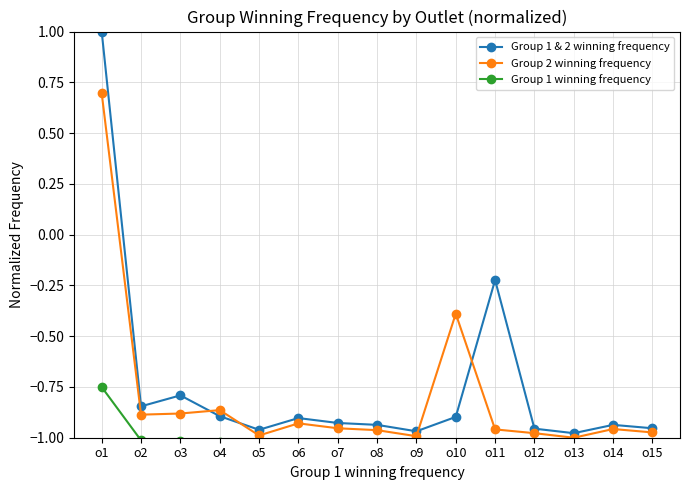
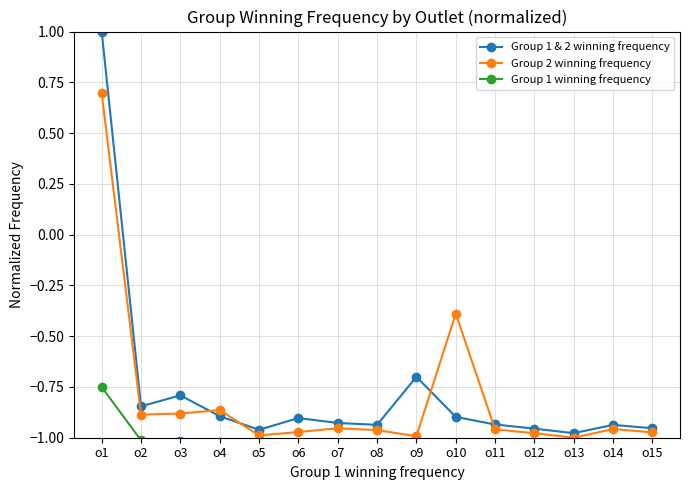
  {
    "Group 1 & 2 winning frequency": {
      "o1": 1.00,
      "o2": -0.85,
      "o3": -0.79,
      "o4": -0.89,
      "o5": -0.96,
      "o6": -0.90,
      "o7": -0.93,
      "o8": -0.94,
-     "o9": -0.97,
+     "o9": -0.70,
      "o10": -0.90,
-     "o11": -0.22,
+     "o11": -0.93,
      "o12": -0.96,
      "o13": -0.98,
      "o14": -0.94,
      "o15": -0.95
    },
    "Group 2 winning frequency": {
      "o1": 0.70,
      "o2": -0.89,
      "o3": -0.88,
      "o4": -0.86,
      "o5": -0.99,
-     "o6": -0.93,
+     "o6": -0.97,
      "o7": -0.95,
      "o8": -0.96,
      "o9": -0.99,
      "o10": -0.39,
      "o11": -0.96,
      "o12": -0.98,
      "o13": -1.00,
      "o14": -0.96,
      "o15": -0.97
    },
    "Group 1 winning frequency": {
      "o1": -0.75
    }
  }
